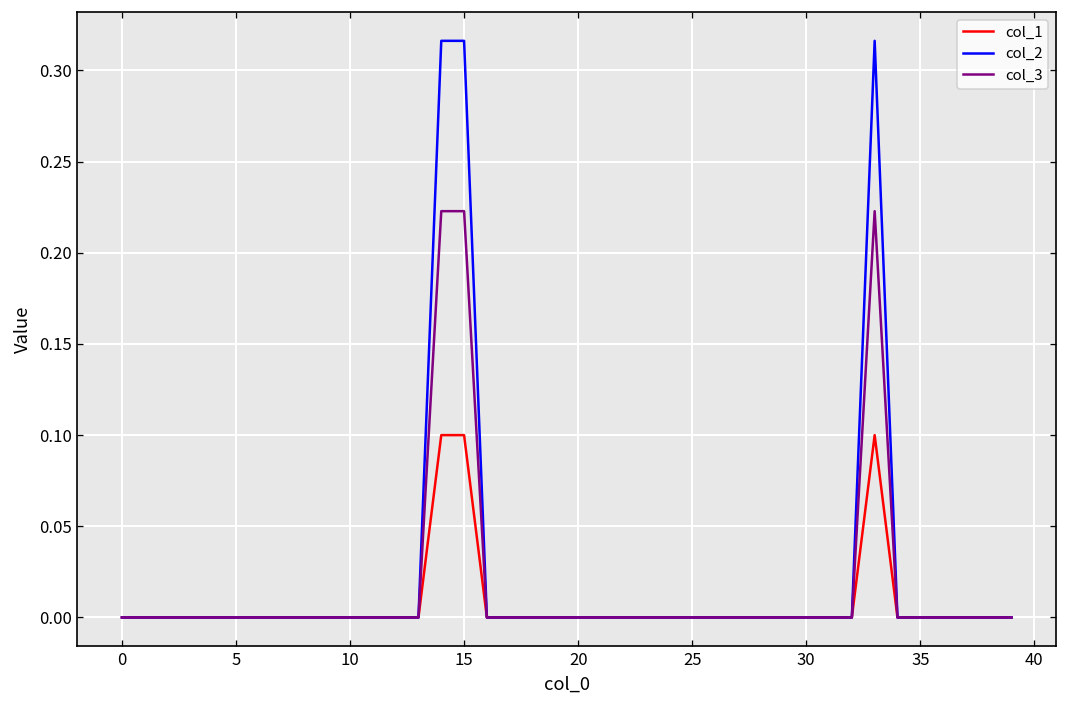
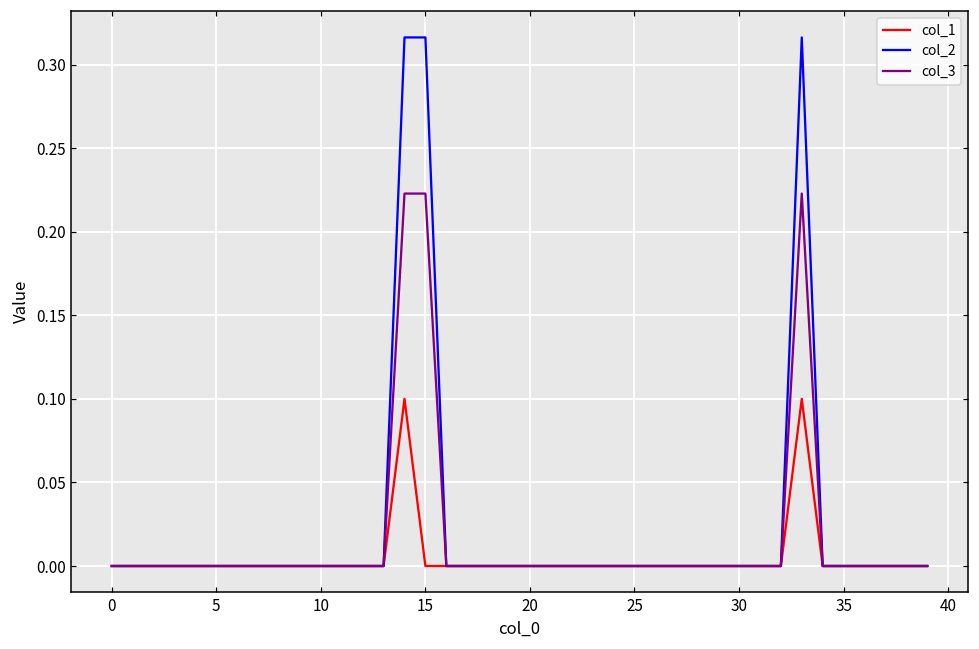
  {
    "col_1": {
-     "15": 0.1
+     "15": 0.0
    },
    "col_2": {
      "15": 0.316
    },
    "col_3": {
      "15": 0.223
    }
  }
